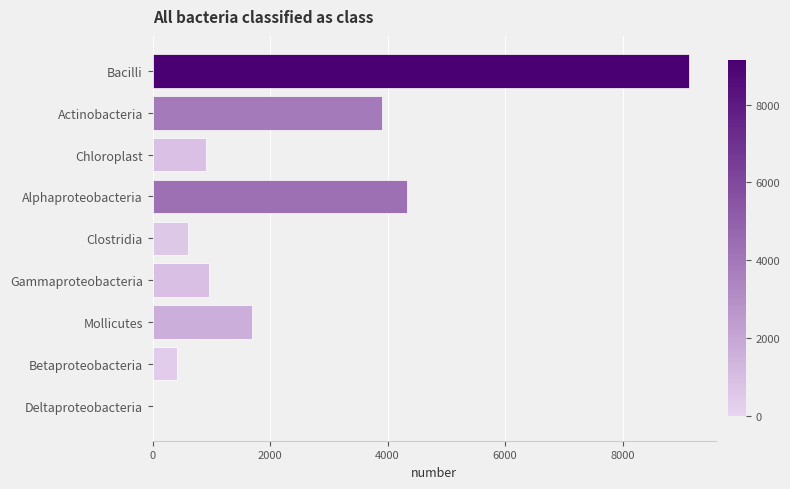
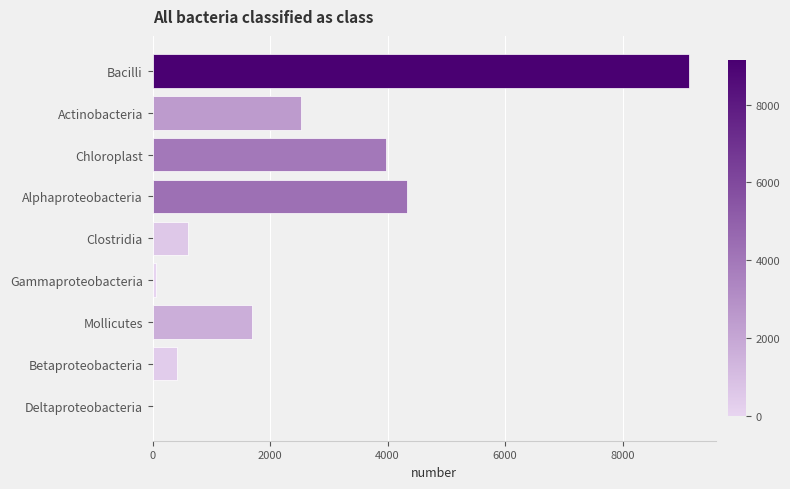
  {
    "Bacilli": 9100,
-   "Actinobacteria": 3900,
-   "Chloroplast": 900,
+   "Actinobacteria": 2500,
+   "Chloroplast": 4000,
    "Alphaproteobacteria": 4300,
    "Clostridia": 600,
-   "Gammaproteobacteria": 1000,
+   "Gammaproteobacteria": 100,
    "Mollicutes": 1700,
    "Betaproteobacteria": 400
  }
